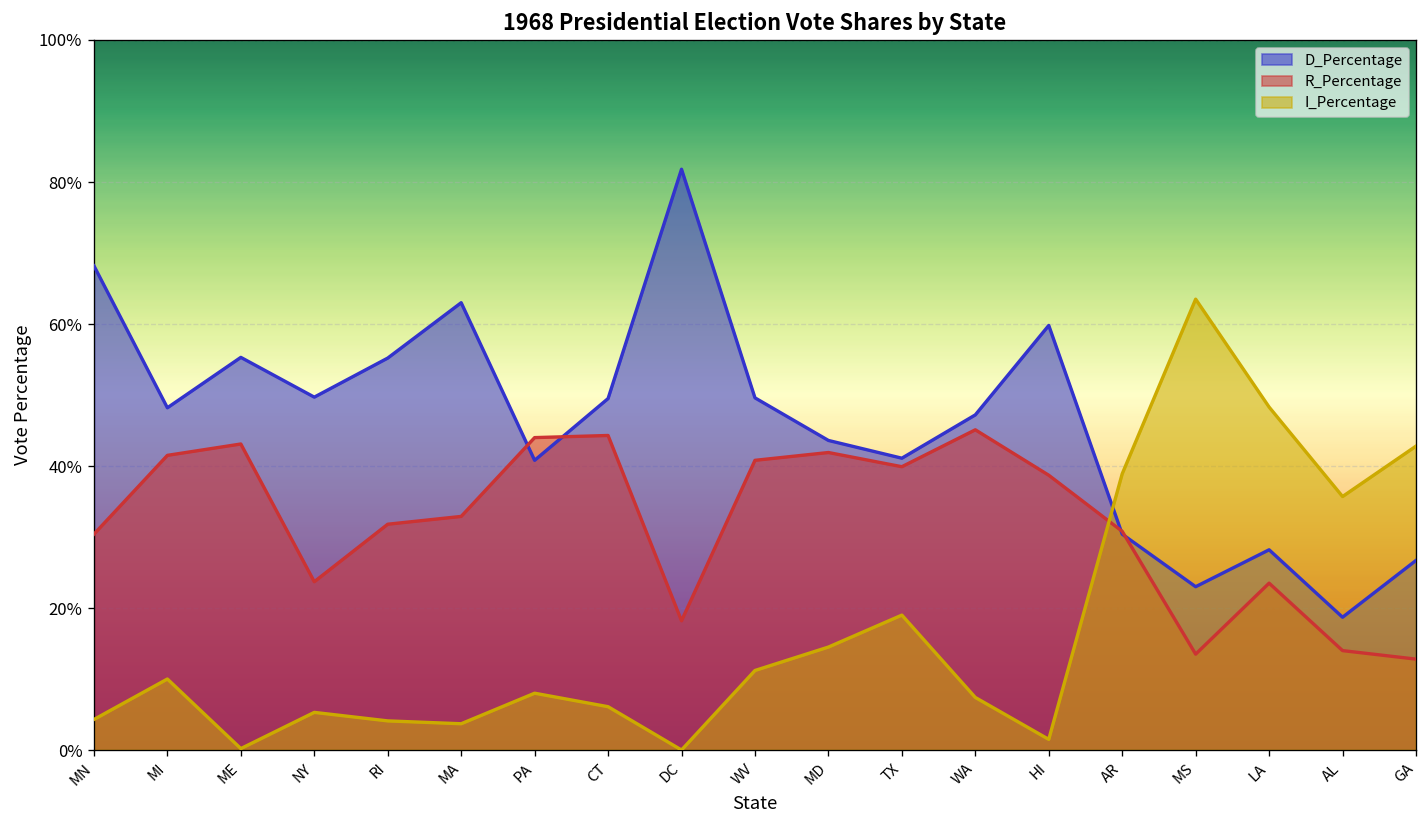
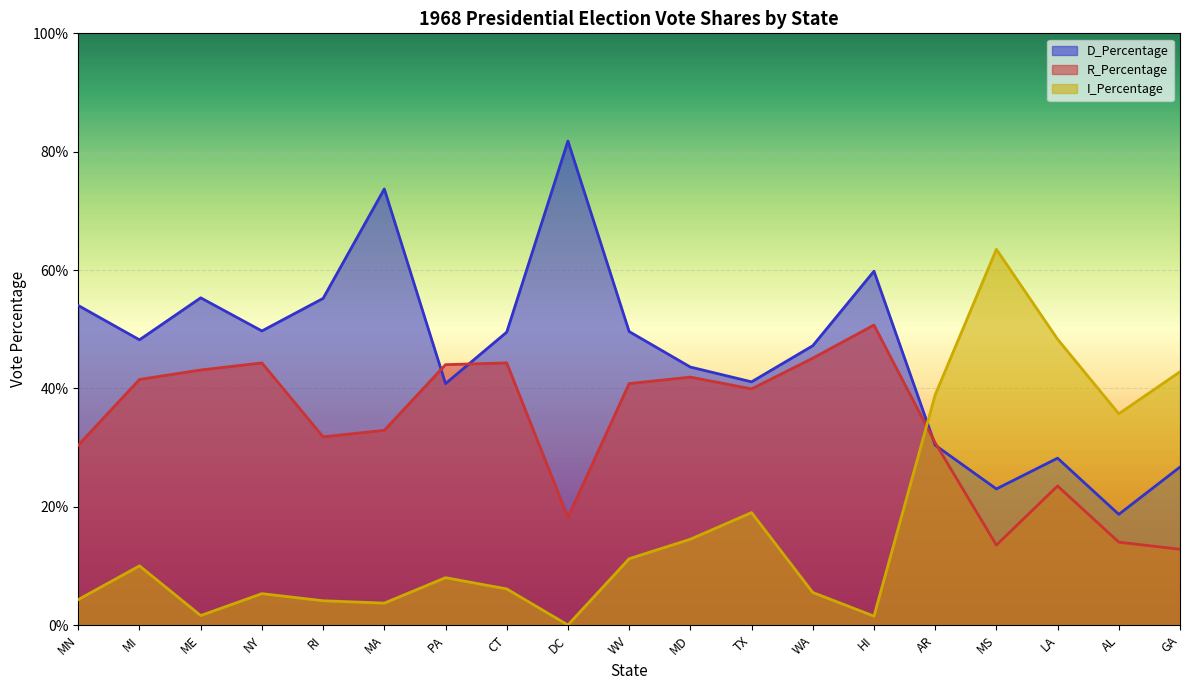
  {
    "D_Percentage": {
-     "MN": "68%",
+     "MN": "54%",
      "MI": "48%",
      "ME": "55%",
      "NY": "50%",
      "RI": "55%",
-     "MA": "63%",
+     "MA": "74%",
      "PA": "41%",
      "CT": "50%",
      "DC": "82%",
      "WV": "50%",
      "MD": "44%",
      "TX": "41%",
      "WA": "47%",
      "HI": "60%",
      "MS": "23%",
      "LA": "28%",
      "AL": "19%",
      "GA": "27%"
    },
    "R_Percentage": {
      "MN": "30%",
      "MI": "42%",
      "ME": "43%",
-     "NY": "24%",
+     "NY": "44%",
      "RI": "32%",
      "MA": "33%",
      "PA": "44%",
      "CT": "44%",
      "DC": "18%",
      "WV": "41%",
      "MD": "42%",
      "TX": "40%",
      "WA": "45%",
-     "HI": "39%",
+     "HI": "51%",
      "MS": "14%",
      "LA": "24%",
      "AL": "14%",
      "GA": "13%"
    },
    "I_Percentage": {
      "MN": "4%",
      "MI": "10%",
-     "ME": "0%",
+     "ME": "2%",
      "NY": "5%",
      "RI": "4%",
      "MA": "4%",
      "PA": "8%",
      "CT": "6%",
      "DC": "0%",
      "WV": "11%",
      "MD": "15%",
      "TX": "19%",
-     "WA": "7%",
+     "WA": "6%",
      "HI": "2%",
      "AR": "39%",
      "MS": "64%",
      "LA": "48%",
      "AL": "36%",
      "GA": "43%"
    }
  }
